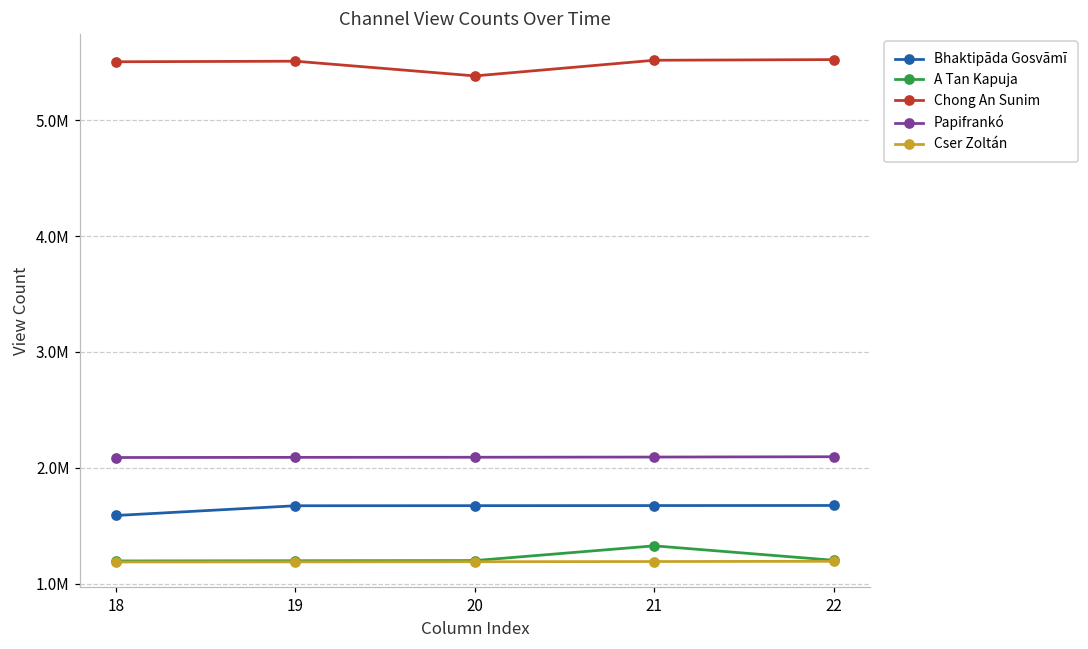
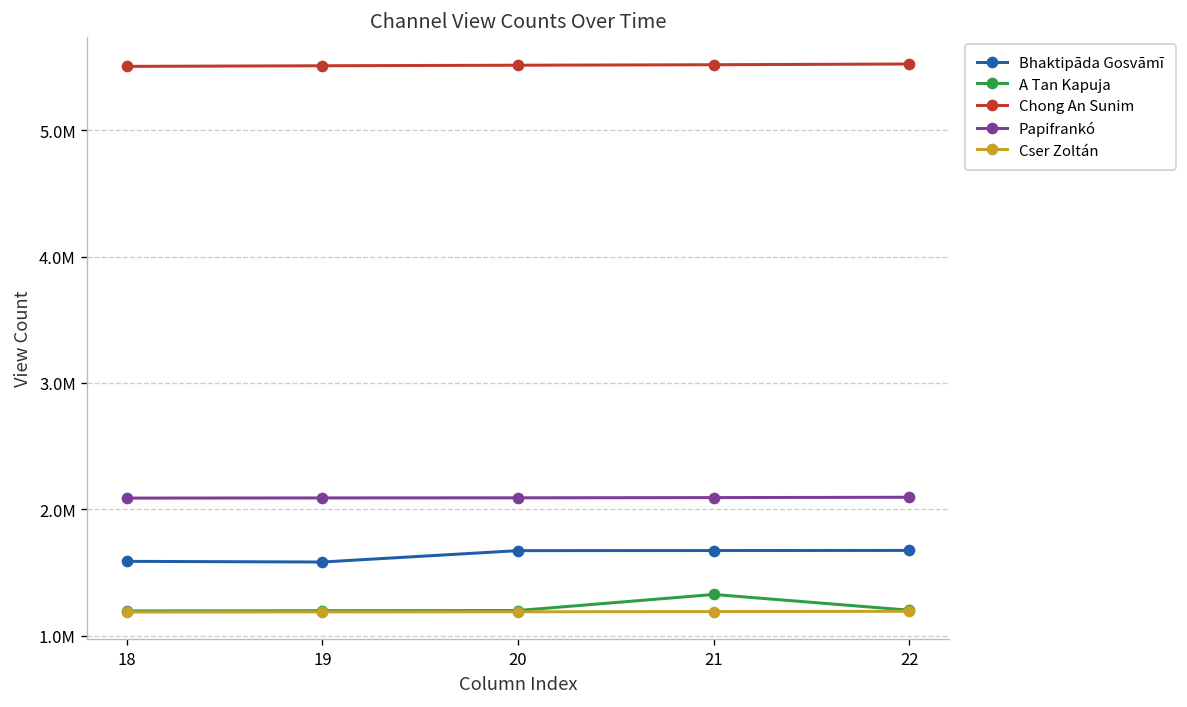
  {
    "Bhaktipāda Gosvāmī": {
      "18": 1590000,
-     "19": 1670000,
+     "19": 1580000,
      "20": 1670000,
      "21": 1670000,
      "22": 1670000
    },
    "A Tan Kapuja": {
      "21": 1330000
    },
    "Chong An Sunim": {
      "18": 5510000,
      "19": 5510000,
-     "20": 5380000,
+     "20": 5520000,
      "21": 5520000,
      "22": 5530000
    },
    "Papifrankó": {
      "18": 2090000,
      "19": 2090000,
      "20": 2090000,
      "21": 2090000,
      "22": 2100000
    },
    "Cser Zoltán": {
      "21": 1190000
    }
  }
